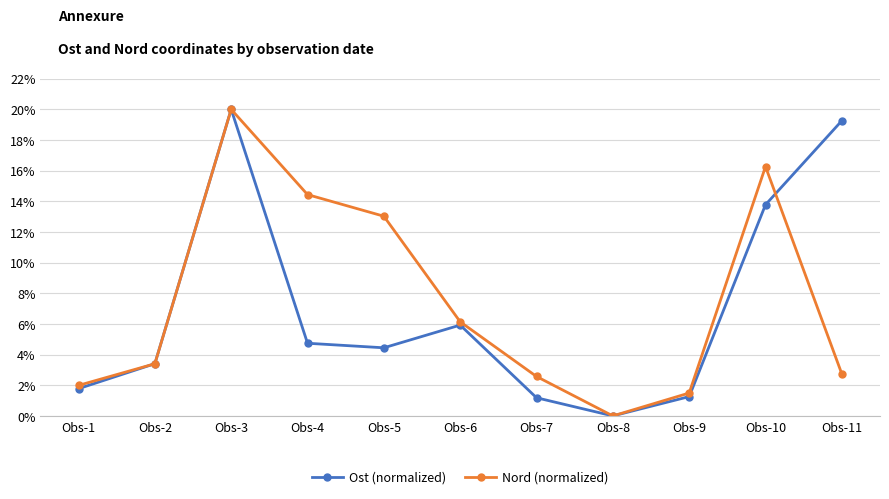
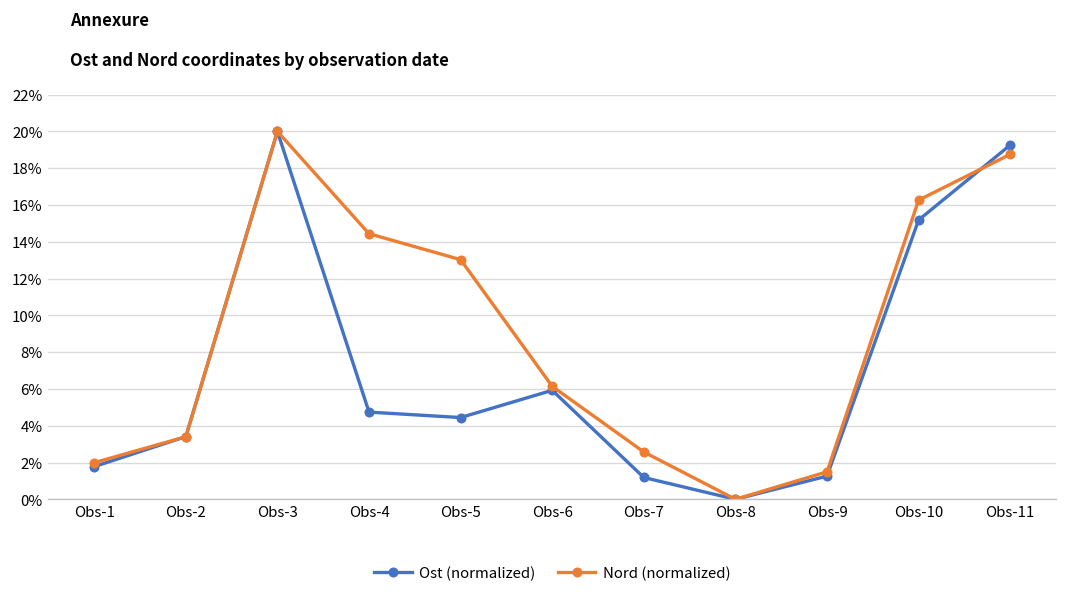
  {
    "Ost (normalized)": {
      "Obs-1": "1.8%",
      "Obs-4": "4.7%",
      "Obs-5": "4.4%",
      "Obs-6": "5.9%",
      "Obs-7": "1.2%",
      "Obs-9": "1.3%",
-     "Obs-10": "13.8%",
+     "Obs-10": "15.2%",
      "Obs-11": "19.3%"
    },
    "Nord (normalized)": {
      "Obs-1": "2.0%",
      "Obs-4": "14.4%",
      "Obs-5": "13.0%",
      "Obs-6": "6.1%",
      "Obs-7": "2.6%",
      "Obs-9": "1.5%",
      "Obs-10": "16.3%",
-     "Obs-11": "2.7%"
+     "Obs-11": "18.8%"
    }
  }
